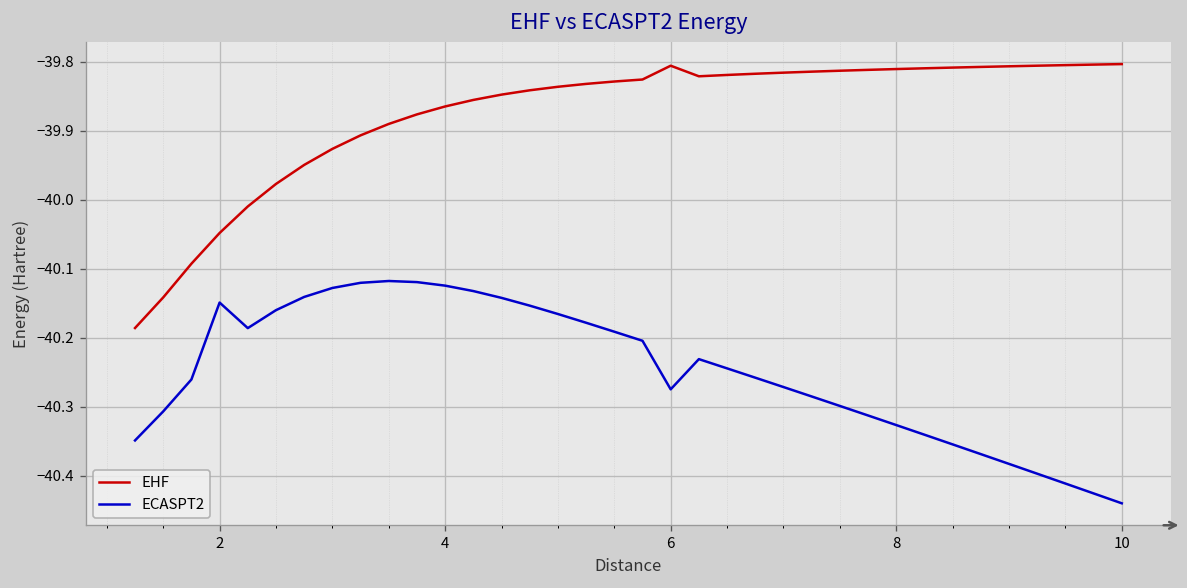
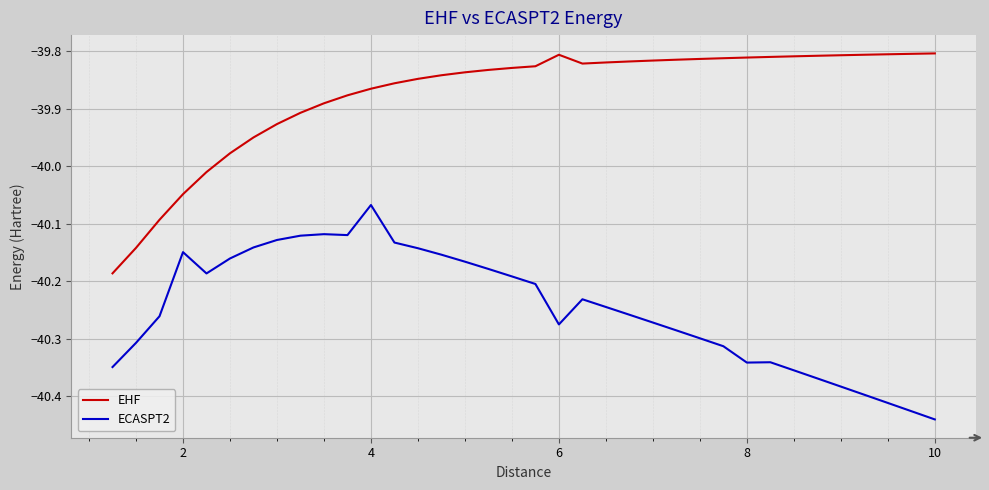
  {
    "EHF": {
      "2": -40.05,
      "4": -39.86,
      "6": -39.81,
      "8": -39.81,
      "10": -39.80
    },
    "ECASPT2": {
      "2": -40.15,
-     "4": -40.12,
+     "4": -40.07,
      "6": -40.27,
-     "8": -40.33,
+     "8": -40.34,
      "10": -40.44
    }
  }
